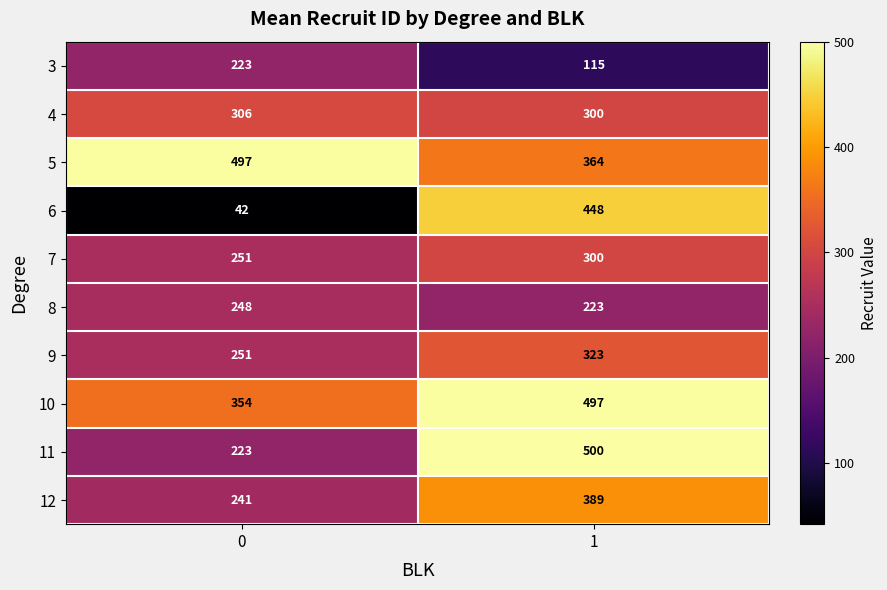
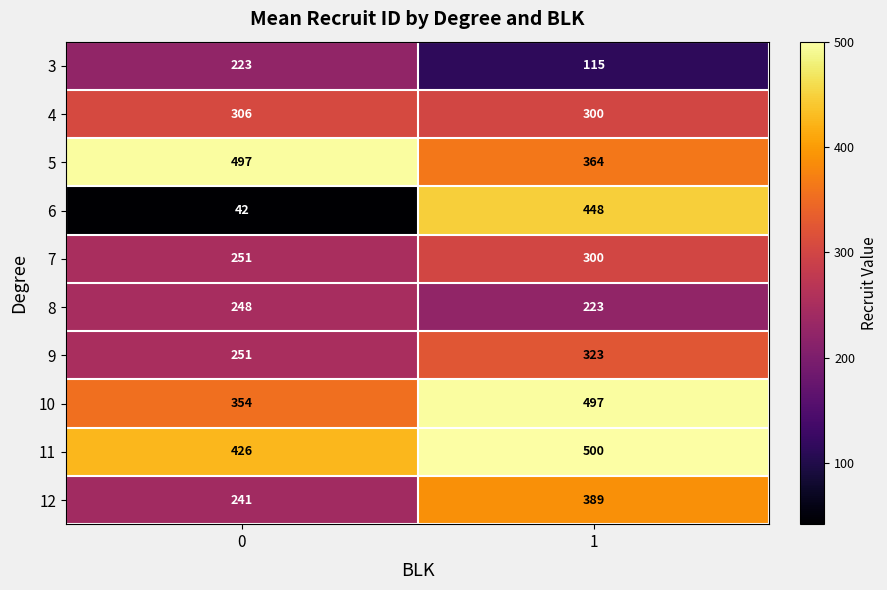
  {
    "3": {
      "0": 223,
      "1": 115
    },
    "4": {
      "0": 306,
      "1": 300
    },
    "5": {
      "0": 497,
      "1": 364
    },
    "6": {
      "0": 42,
      "1": 448
    },
    "7": {
      "0": 251,
      "1": 300
    },
    "8": {
      "0": 248,
      "1": 223
    },
    "9": {
      "0": 251,
      "1": 323
    },
    "10": {
      "0": 354,
      "1": 497
    },
    "11": {
-     "0": 223,
+     "0": 426,
      "1": 500
    },
    "12": {
      "0": 241,
      "1": 389
    }
  }
